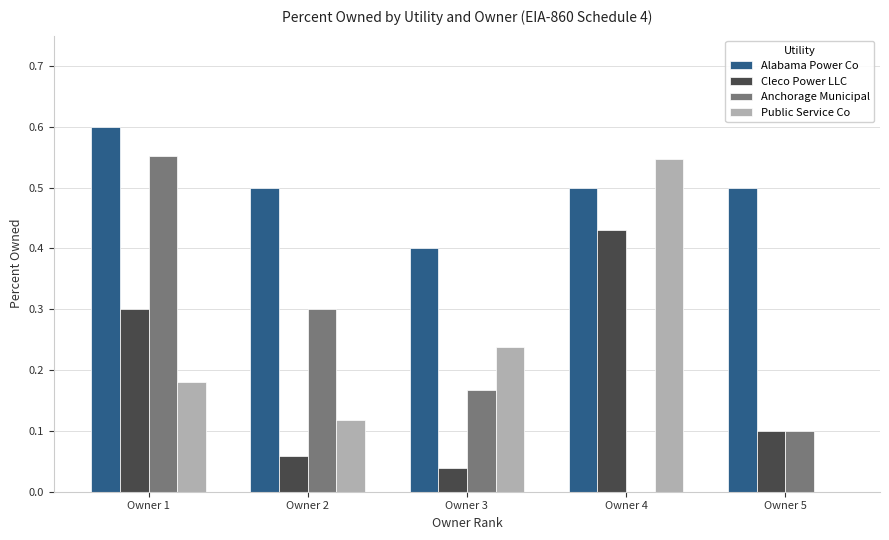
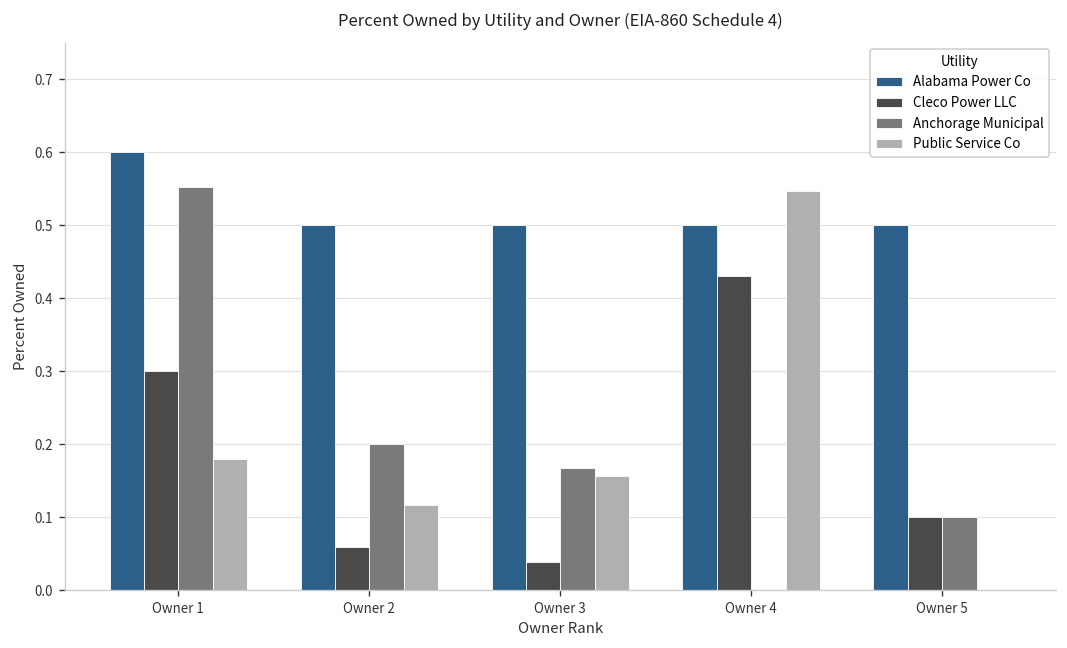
  {
    "Alabama Power Co": {
      "Owner 1": 0.6,
      "Owner 2": 0.5,
-     "Owner 3": 0.4,
+     "Owner 3": 0.5,
      "Owner 4": 0.5,
      "Owner 5": 0.5
    },
    "Cleco Power LLC": {
      "Owner 1": 0.30,
      "Owner 2": 0.06,
      "Owner 3": 0.04,
      "Owner 4": 0.43,
      "Owner 5": 0.10
    },
    "Anchorage Municipal": {
      "Owner 1": 0.55,
-     "Owner 2": 0.3,
+     "Owner 2": 0.2,
      "Owner 3": 0.17,
      "Owner 4": 0.0,
      "Owner 5": 0.1
    },
    "Public Service Co": {
      "Owner 1": 0.18,
      "Owner 2": 0.12,
-     "Owner 3": 0.24,
+     "Owner 3": 0.16,
      "Owner 4": 0.55,
      "Owner 5": 0.00
    }
  }
